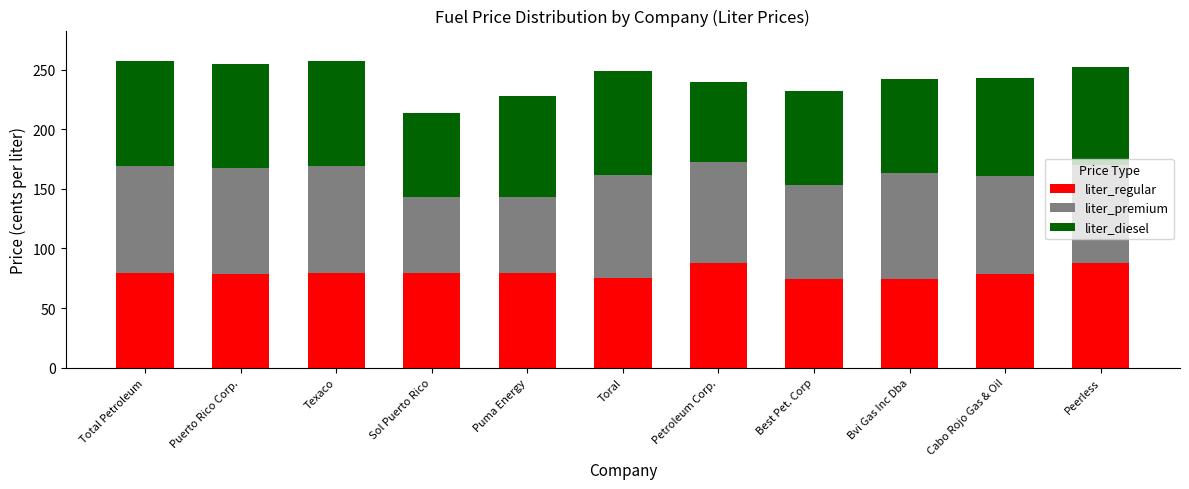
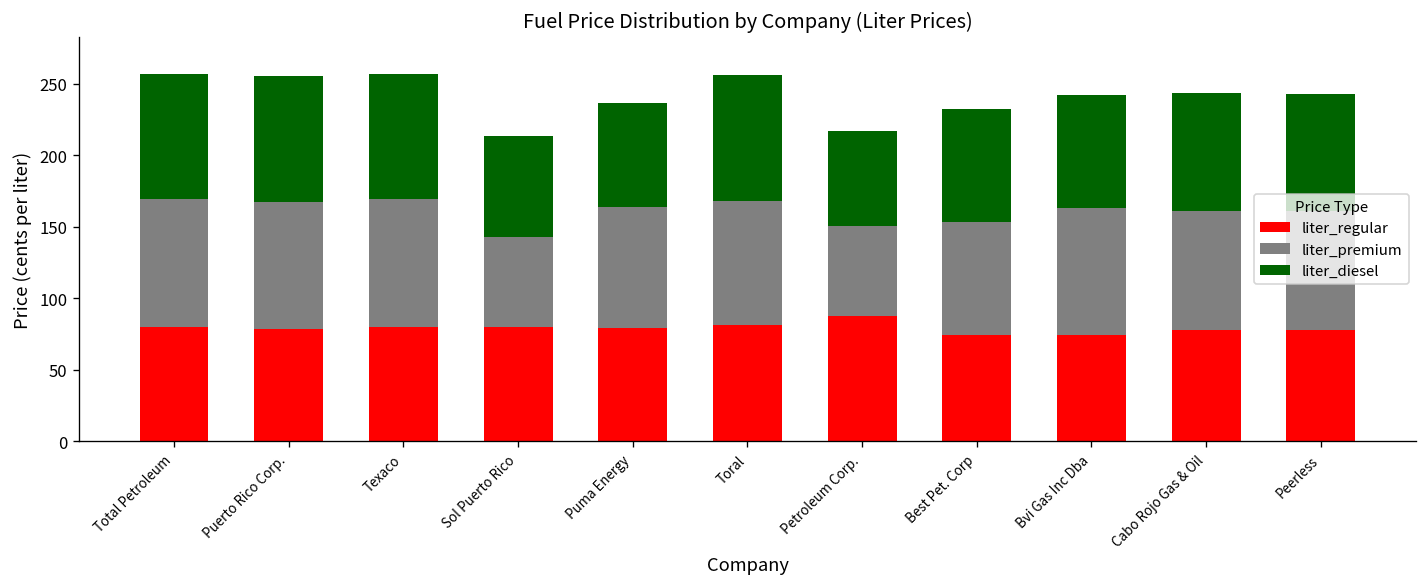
  {
    "liter_regular": {
      "Total Petroleum": 80,
      "Puerto Rico Corp.": 79,
      "Texaco": 80,
      "Sol Puerto Rico": 80,
      "Puma Energy": 79,
-     "Toral": 75,
+     "Toral": 82,
      "Petroleum Corp.": 88,
      "Best Pet. Corp": 74,
      "Bvi Gas Inc Dba": 74,
      "Cabo Rojo Gas & Oil": 78,
-     "Peerless": 88
+     "Peerless": 78
    },
    "liter_premium": {
      "Total Petroleum": 90,
      "Puerto Rico Corp.": 89,
      "Texaco": 90,
      "Sol Puerto Rico": 63,
-     "Puma Energy": 64,
+     "Puma Energy": 85,
      "Toral": 87,
-     "Petroleum Corp.": 85,
+     "Petroleum Corp.": 63,
      "Best Pet. Corp": 79,
      "Bvi Gas Inc Dba": 89,
      "Cabo Rojo Gas & Oil": 83
    },
    "liter_diesel": {
      "Total Petroleum": 88,
      "Puerto Rico Corp.": 88,
      "Texaco": 88,
      "Sol Puerto Rico": 71,
-     "Puma Energy": 85,
+     "Puma Energy": 73,
      "Toral": 88,
      "Petroleum Corp.": 67,
      "Best Pet. Corp": 79,
      "Bvi Gas Inc Dba": 79,
      "Cabo Rojo Gas & Oil": 82,
      "Peerless": 82
    }
  }
